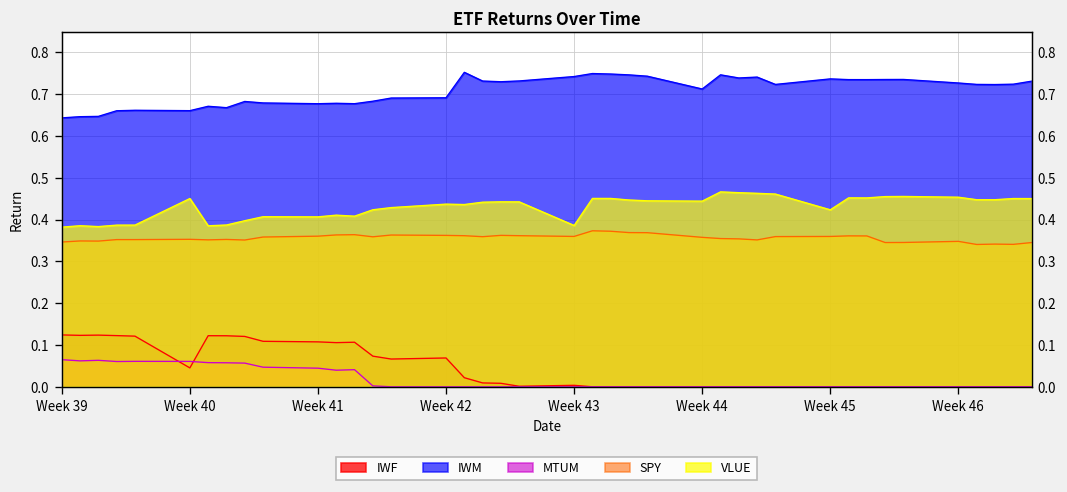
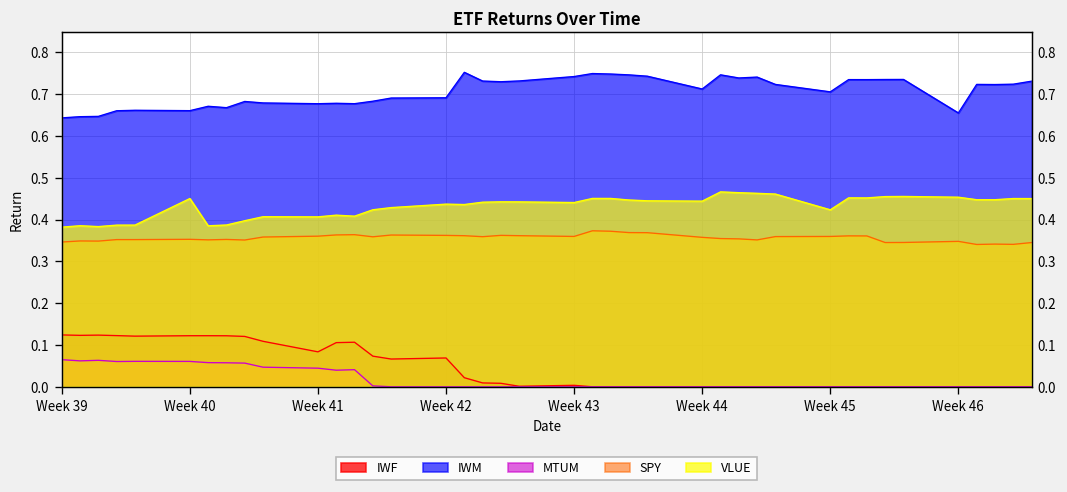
  {
    "IWF": {
      "Week 39": 0.12,
-     "Week 40": 0.05,
-     "Week 41": 0.11,
+     "Week 40": 0.12,
+     "Week 41": 0.08,
      "Week 42": 0.07
    },
    "IWM": {
      "Week 39": 0.64,
      "Week 40": 0.66,
      "Week 41": 0.68,
      "Week 42": 0.69,
      "Week 43": 0.74,
      "Week 44": 0.71,
-     "Week 45": 0.74,
-     "Week 46": 0.73
+     "Week 45": 0.71,
+     "Week 46": 0.66
    },
    "MTUM": {
      "Week 39": 0.06,
      "Week 40": 0.06,
      "Week 41": 0.04,
      "Week 42": 0.00
    },
    "SPY": {
      "Week 39": 0.35,
      "Week 40": 0.35,
      "Week 41": 0.36,
      "Week 42": 0.36,
      "Week 43": 0.36,
      "Week 44": 0.36,
      "Week 45": 0.36,
      "Week 46": 0.35
    },
    "VLUE": {
      "Week 39": 0.38,
      "Week 40": 0.45,
      "Week 41": 0.41,
      "Week 42": 0.44,
-     "Week 43": 0.39,
+     "Week 43": 0.44,
      "Week 44": 0.44,
      "Week 45": 0.42,
      "Week 46": 0.45
    }
  }
